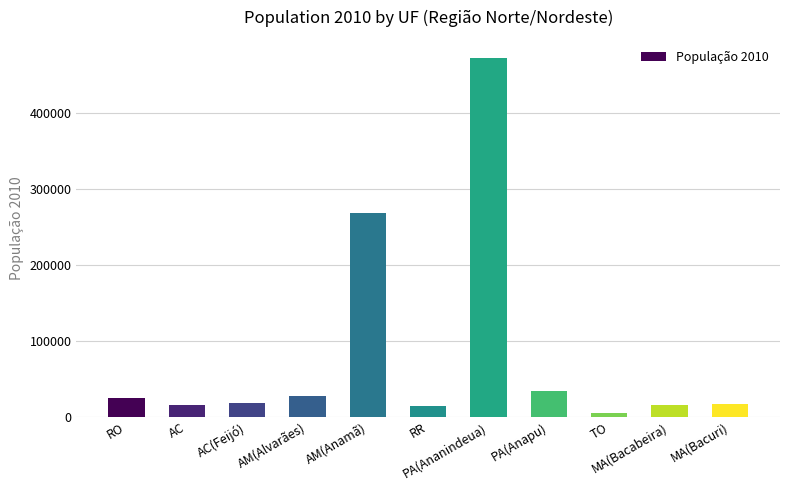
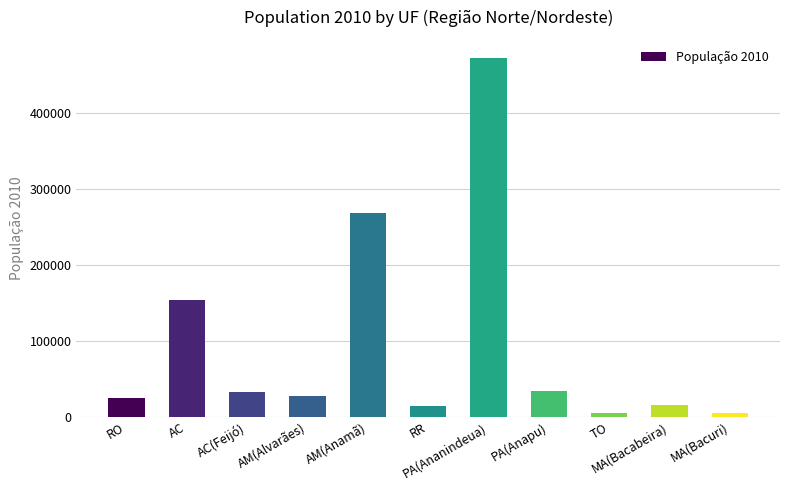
  {
    "RO": 20000,
-   "AC": 20000,
-   "AC(Feijó)": 20000,
+   "AC": 150000,
+   "AC(Feijó)": 30000,
    "AM(Alvarães)": 30000,
    "AM(Anamã)": 270000,
    "RR": 10000,
    "PA(Ananindeua)": 470000,
    "PA(Anapu)": 30000,
    "TO": 0,
    "MA(Bacabeira)": 10000,
-   "MA(Bacuri)": 20000
+   "MA(Bacuri)": 10000
  }
